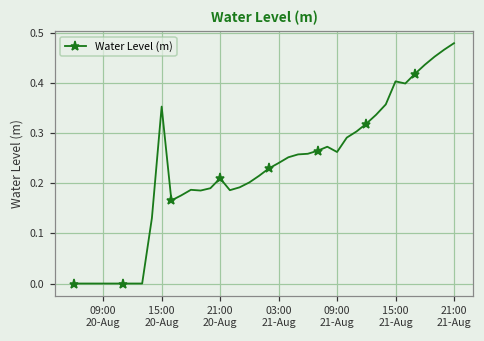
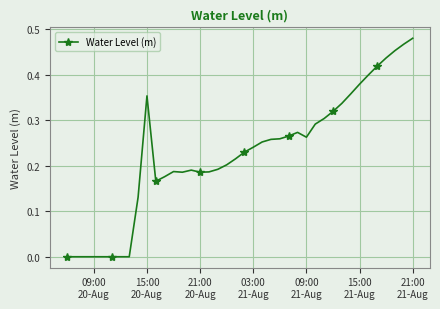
  {
    "09:00 20-Aug": 0.00,
    "15:00 20-Aug": 0.35,
-   "21:00 20-Aug": 0.21,
+   "21:00 20-Aug": 0.19,
    "03:00 21-Aug": 0.24,
    "09:00 21-Aug": 0.26,
-   "15:00 21-Aug": 0.40,
+   "15:00 21-Aug": 0.38,
    "21:00 21-Aug": 0.48
  }
